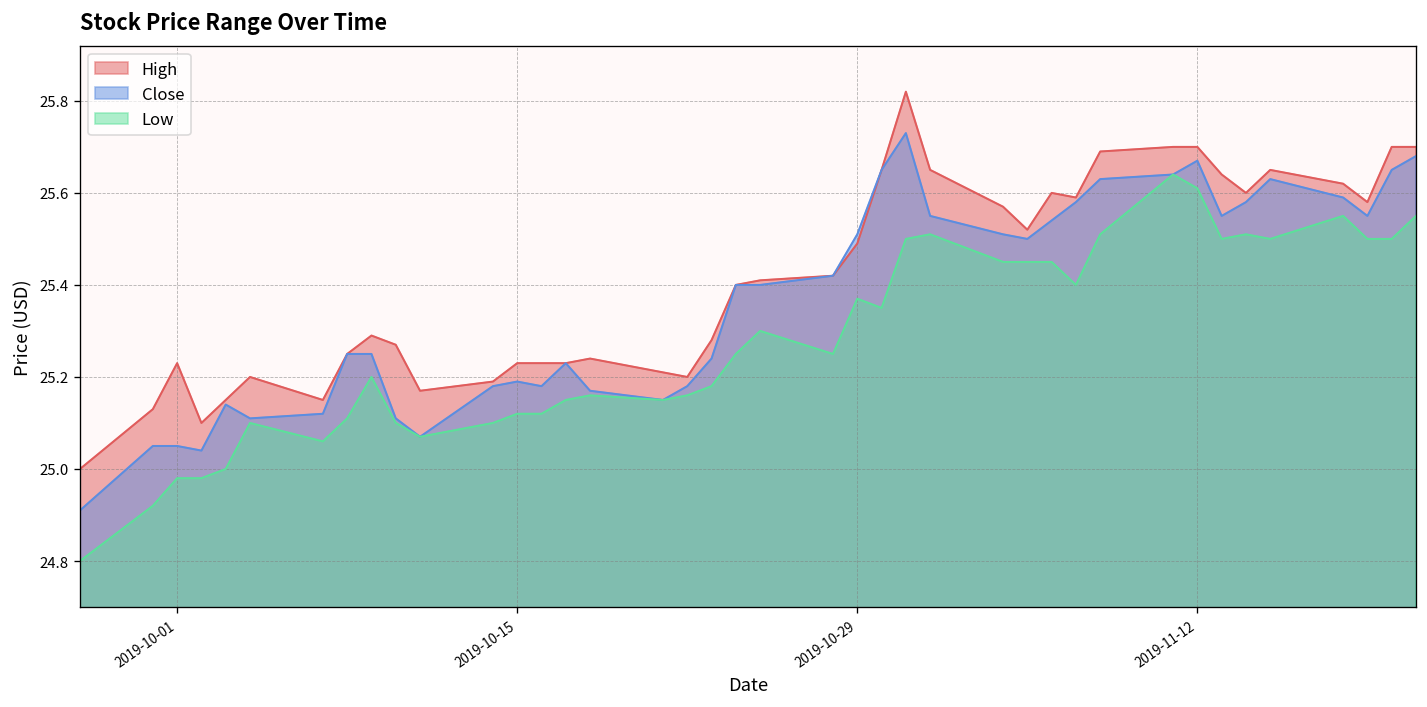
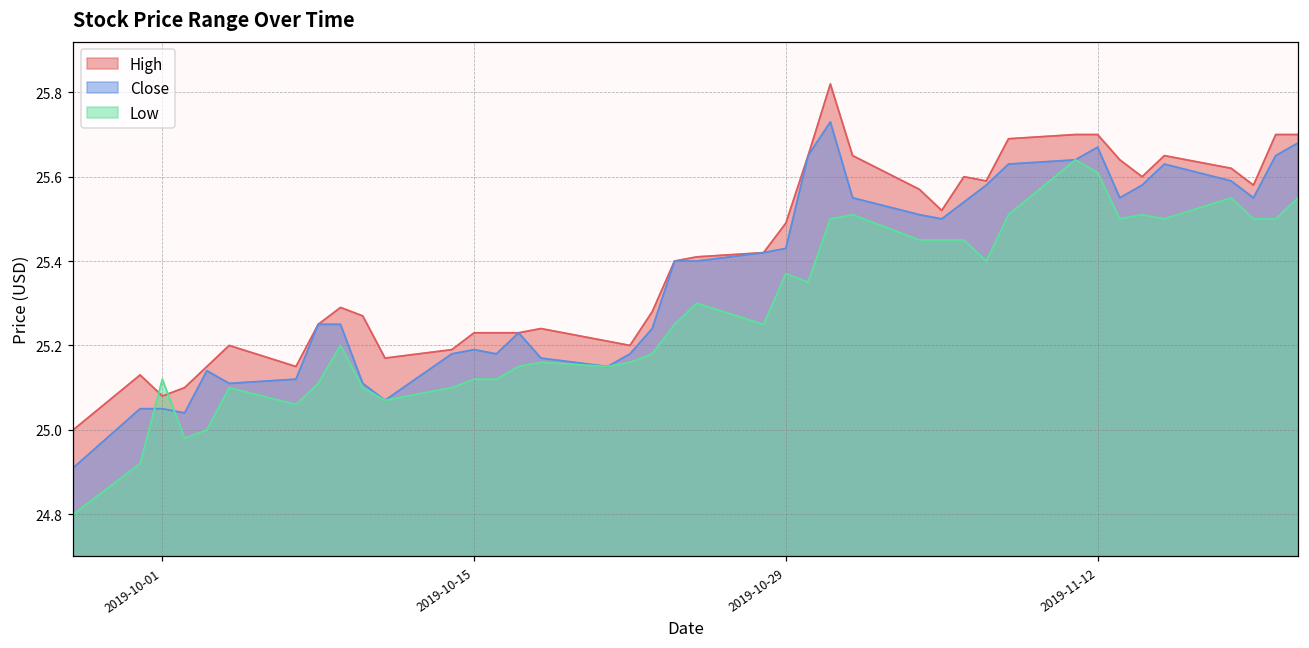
  {
    "High": {
-     "2019-10-01": 25.23,
+     "2019-10-01": 25.08,
      "2019-10-15": 25.23,
      "2019-10-29": 25.49,
      "2019-11-12": 25.70
    },
    "Close": {
      "2019-10-01": 25.05,
      "2019-10-15": 25.19,
-     "2019-10-29": 25.51,
+     "2019-10-29": 25.43,
      "2019-11-12": 25.67
    },
    "Low": {
-     "2019-10-01": 24.98,
+     "2019-10-01": 25.12,
      "2019-10-15": 25.12,
      "2019-10-29": 25.37,
      "2019-11-12": 25.61
    }
  }
